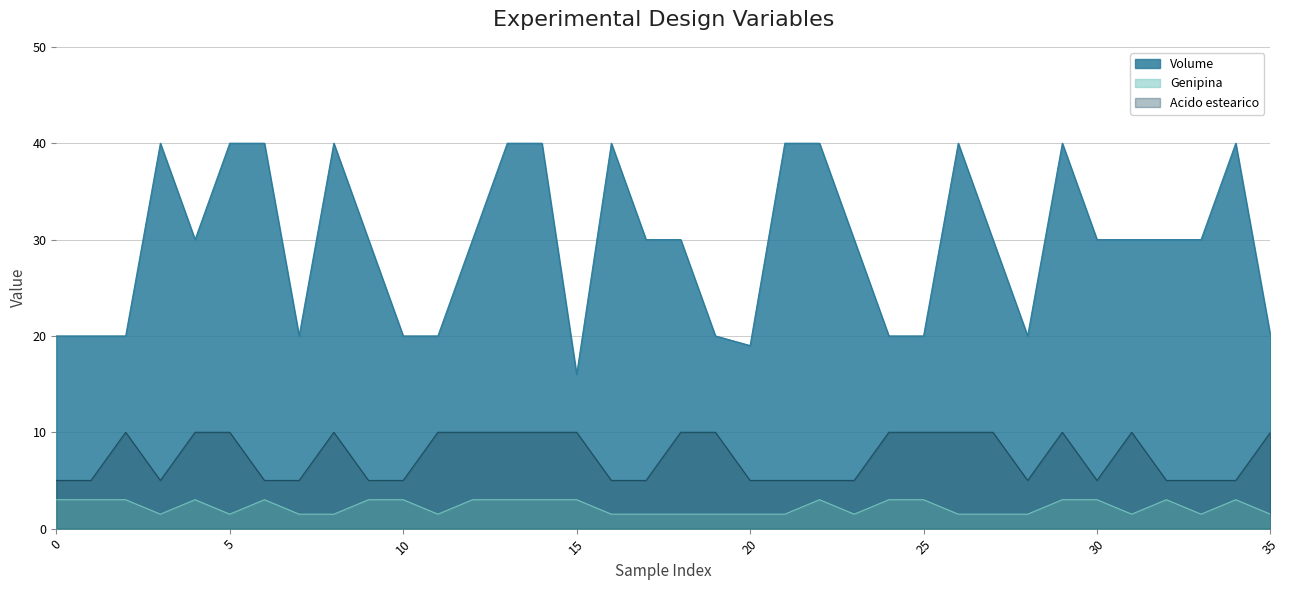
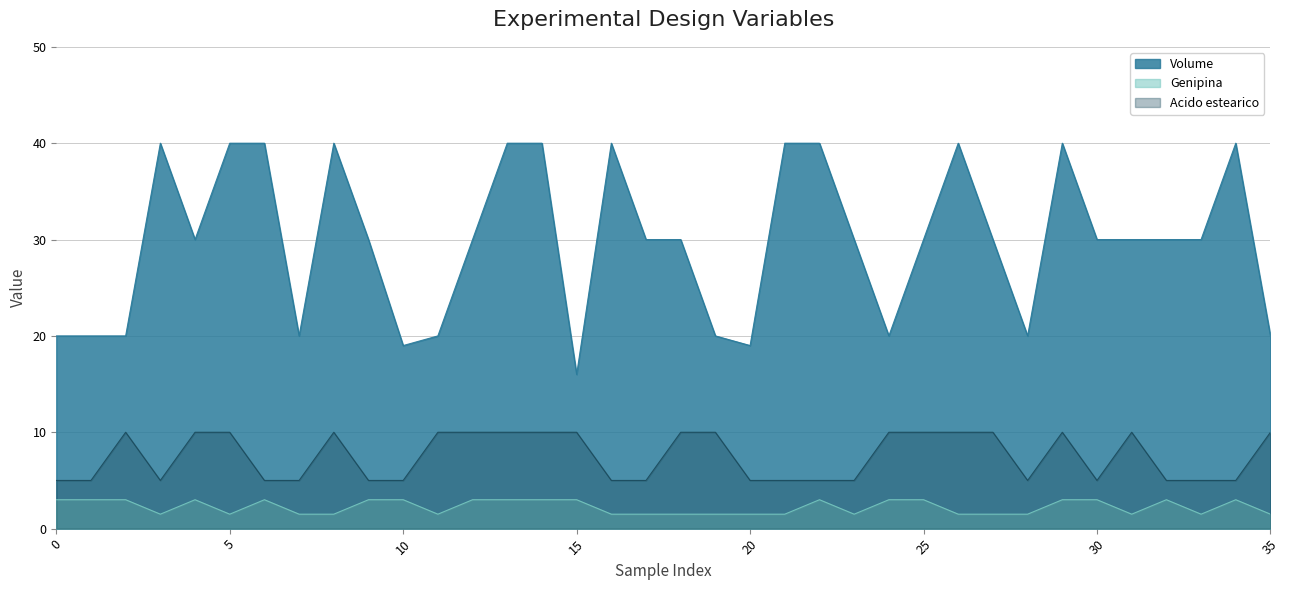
  {
    "Volume": {
      "0": 20,
      "5": 40,
-     "10": 20,
+     "10": 19,
      "15": 16,
      "20": 19,
-     "25": 20,
+     "25": 30,
      "30": 30,
      "35": 20
    }
  }
